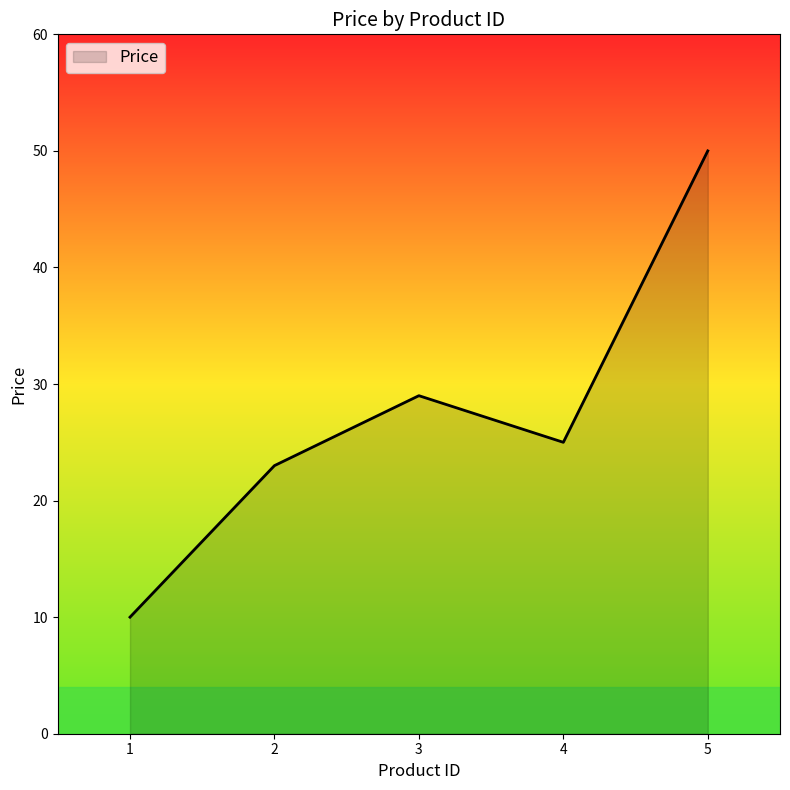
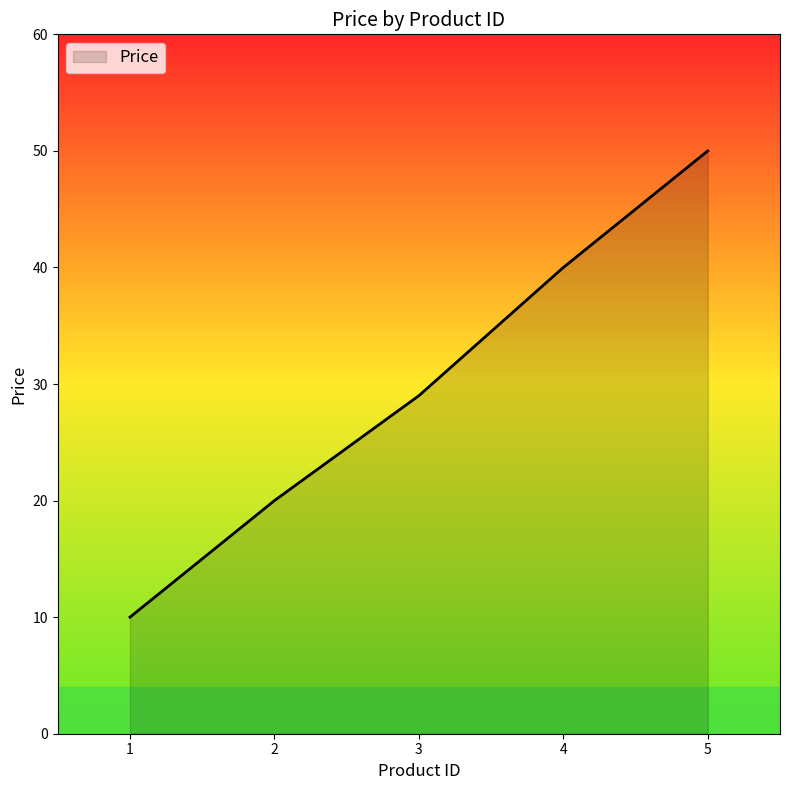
  {
    "1": 10,
-   "2": 23,
+   "2": 20,
    "3": 29,
-   "4": 25,
+   "4": 40,
    "5": 50
  }
